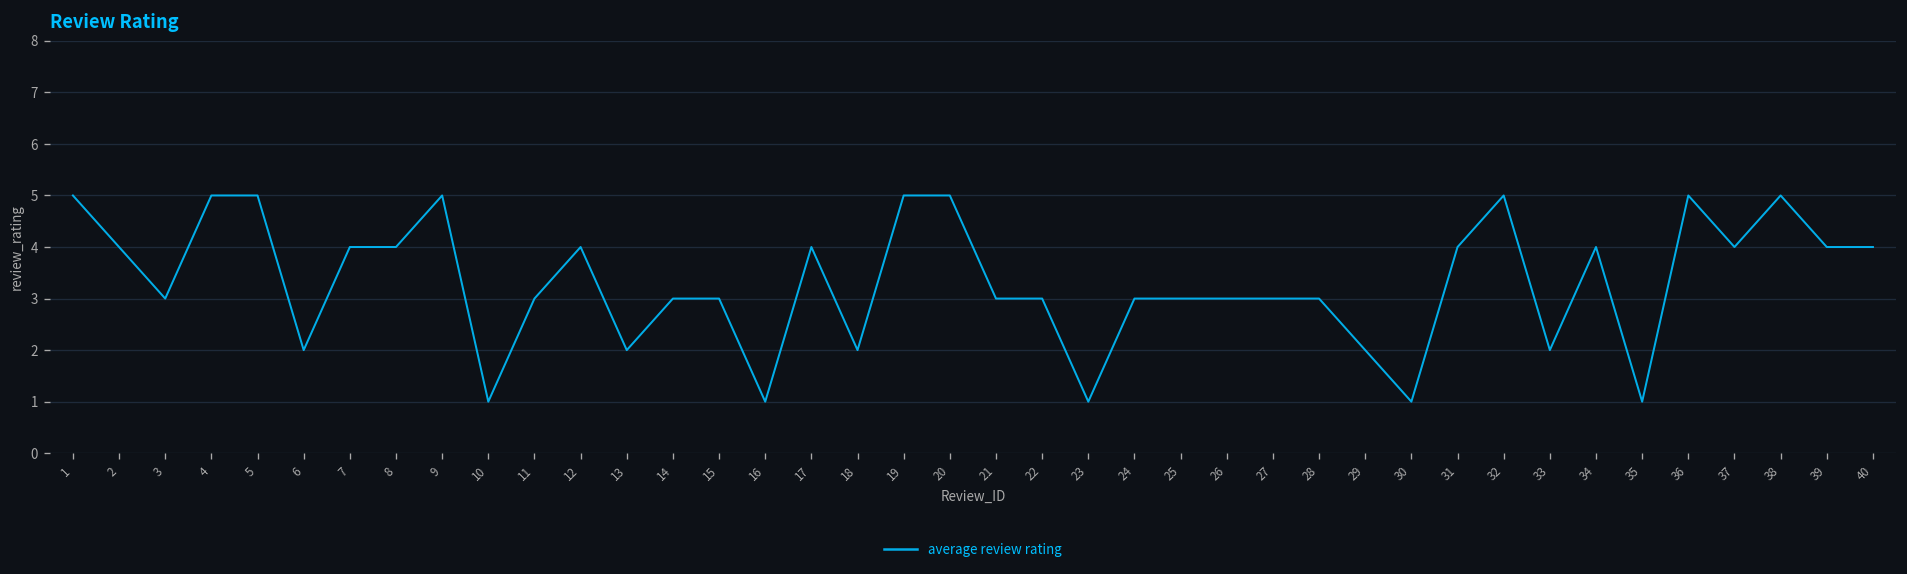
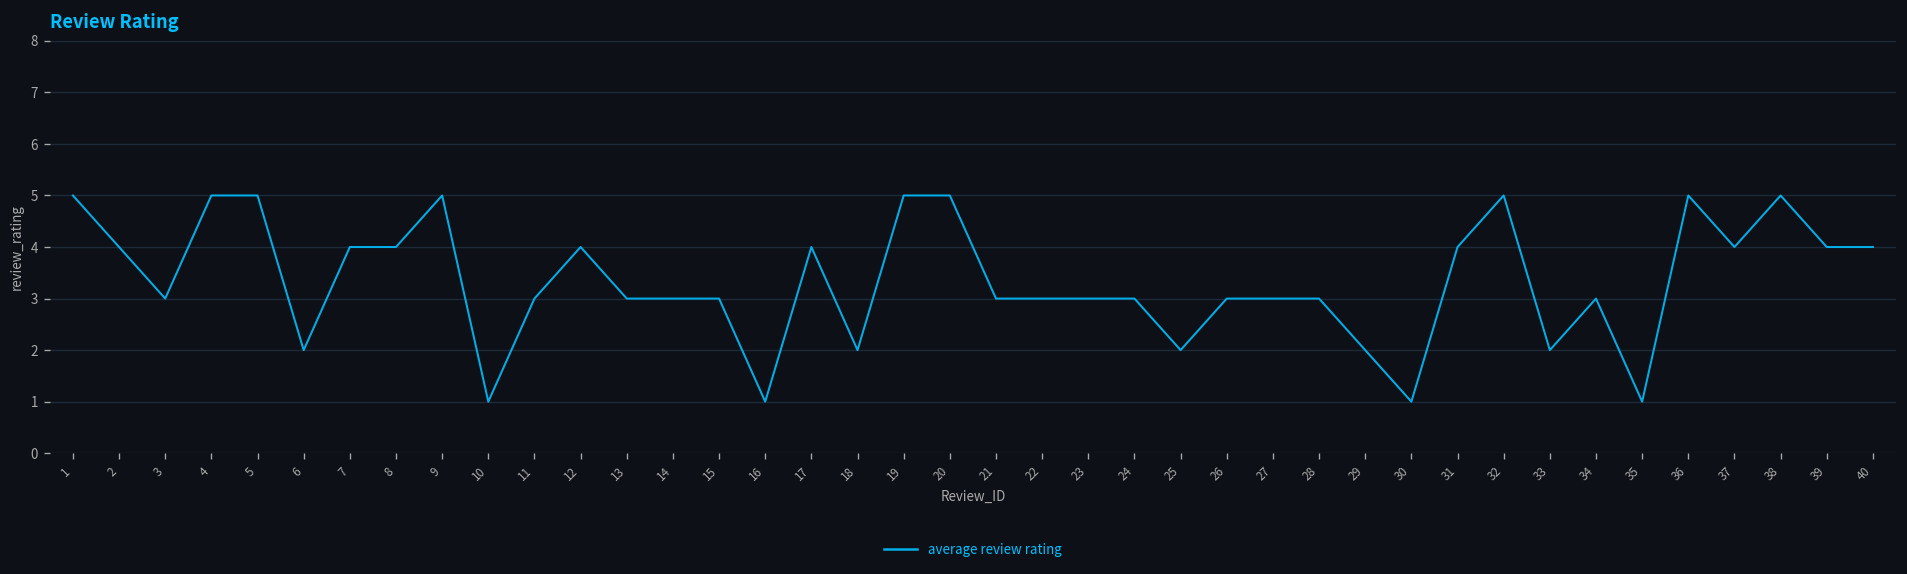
  {
    "1": 5,
    "2": 4,
    "3": 3,
    "4": 5,
    "5": 5,
    "6": 2,
    "7": 4,
    "8": 4,
    "9": 5,
    "10": 1,
    "11": 3,
    "12": 4,
-   "13": 2,
+   "13": 3,
    "14": 3,
    "15": 3,
    "16": 1,
    "17": 4,
    "18": 2,
    "19": 5,
    "20": 5,
    "21": 3,
    "22": 3,
-   "23": 1,
+   "23": 3,
    "24": 3,
-   "25": 3,
+   "25": 2,
    "26": 3,
    "27": 3,
    "28": 3,
    "29": 2,
    "30": 1,
    "31": 4,
    "32": 5,
    "33": 2,
-   "34": 4,
+   "34": 3,
    "35": 1,
    "36": 5,
    "37": 4,
    "38": 5,
    "39": 4,
    "40": 4
  }
